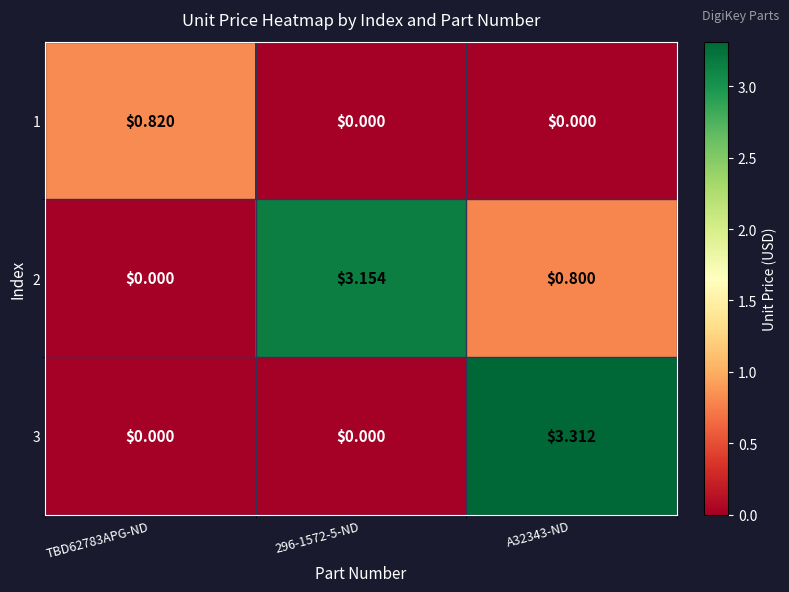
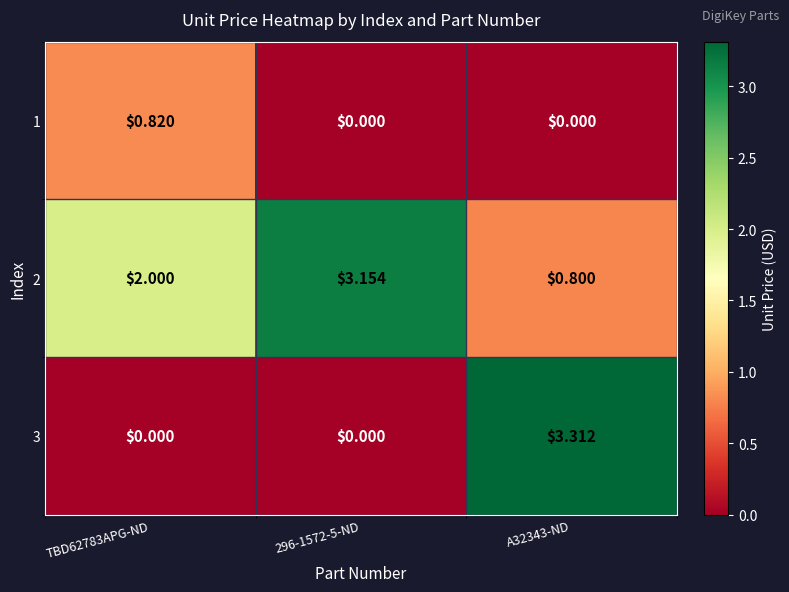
  {
    "1": {
      "TBD62783APG-ND": "$0.820",
      "296-1572-5-ND": "$0.000",
      "A32343-ND": "$0.000"
    },
    "2": {
-     "TBD62783APG-ND": "$0.000",
+     "TBD62783APG-ND": "$2.000",
      "296-1572-5-ND": "$3.154",
      "A32343-ND": "$0.800"
    },
    "3": {
      "TBD62783APG-ND": "$0.000",
      "296-1572-5-ND": "$0.000",
      "A32343-ND": "$3.312"
    }
  }
